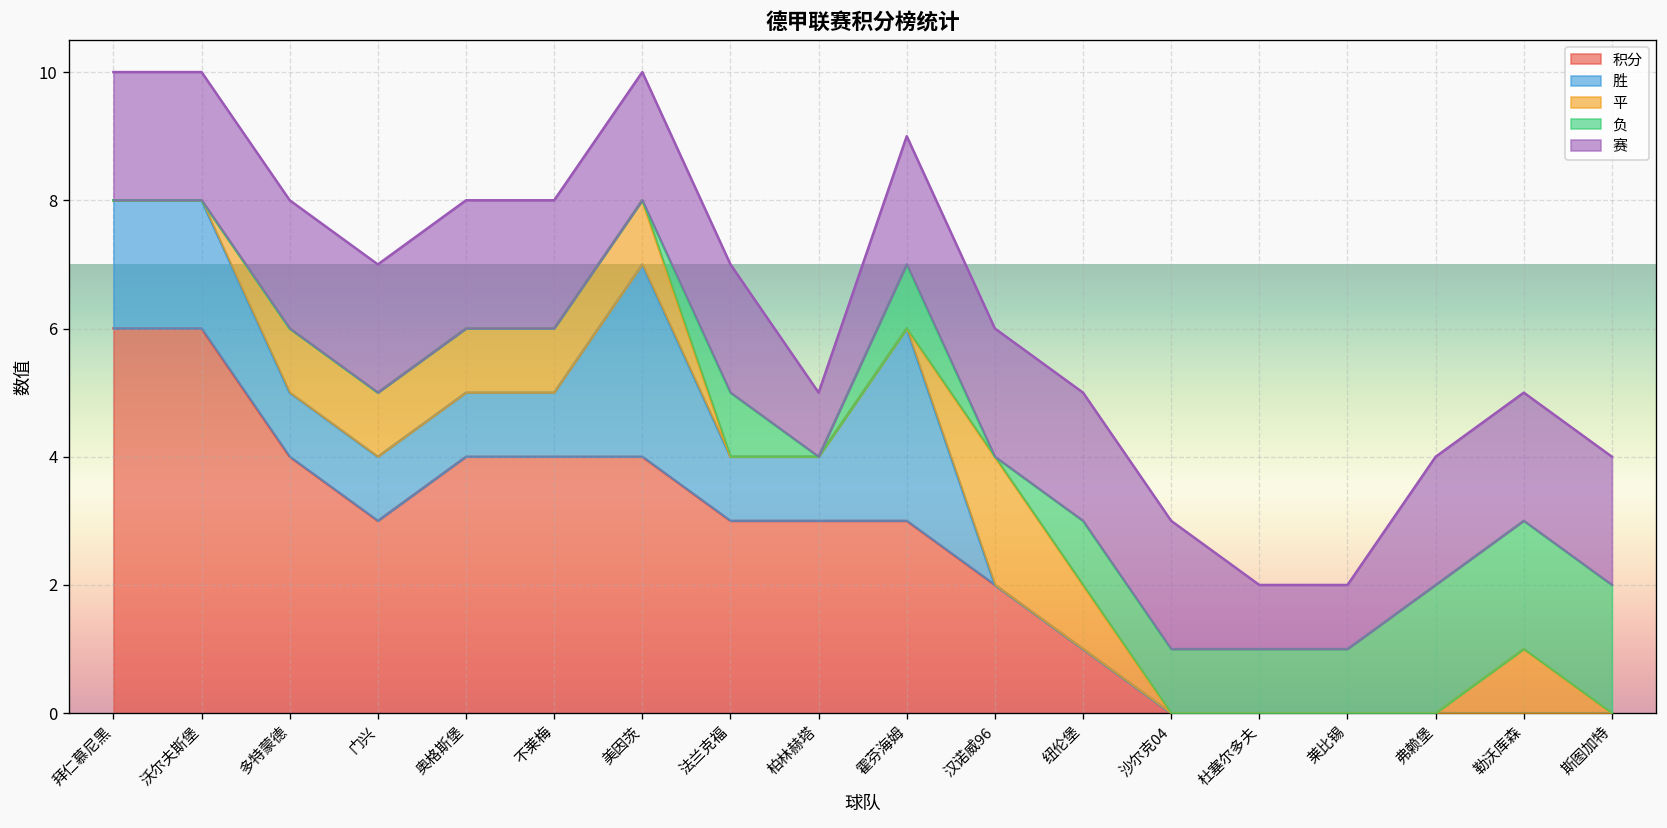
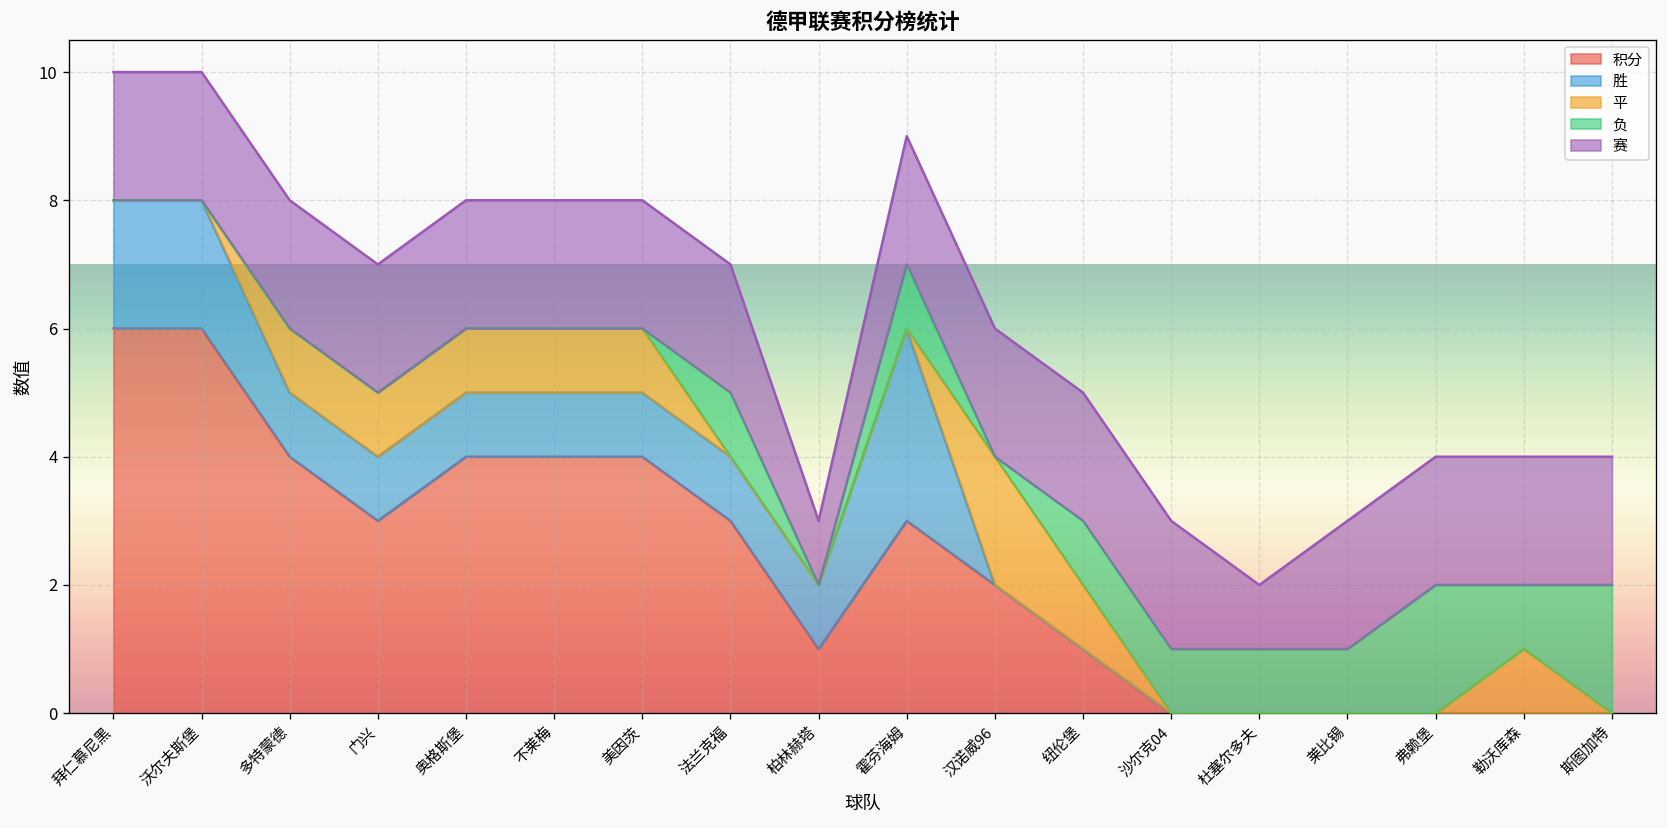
  {
    "积分": {
      "拜仁慕尼黑": 6,
      "沃尔夫斯堡": 6,
      "多特蒙德": 4,
      "门兴": 3,
      "奥格斯堡": 4,
      "不莱梅": 4,
      "美因茨": 4,
      "法兰克福": 3,
-     "柏林赫塔": 3,
+     "柏林赫塔": 1,
      "霍芬海姆": 3
    },
    "胜": {
      "多特蒙德": 1,
      "门兴": 1,
      "奥格斯堡": 1,
      "不莱梅": 1,
-     "美因茨": 3
+     "美因茨": 1
    },
    "平": {
      "纽伦堡": 1,
      "勒沃库森": 1
    },
    "负": {
      "法兰克福": 1,
      "霍芬海姆": 1,
      "纽伦堡": 1,
      "沙尔克04": 1,
      "杜塞尔多夫": 1,
      "莱比锡": 1,
      "弗赖堡": 2,
-     "勒沃库森": 2,
+     "勒沃库森": 1,
      "斯图加特": 2
    },
    "赛": {
      "拜仁慕尼黑": 2,
      "沃尔夫斯堡": 2,
      "多特蒙德": 2,
      "门兴": 2,
      "奥格斯堡": 2,
      "不莱梅": 2,
      "美因茨": 2,
      "法兰克福": 2,
      "柏林赫塔": 1,
      "霍芬海姆": 2,
      "汉诺威96": 2,
      "纽伦堡": 2,
      "沙尔克04": 2,
      "杜塞尔多夫": 1,
-     "莱比锡": 1,
+     "莱比锡": 2,
      "弗赖堡": 2,
      "勒沃库森": 2,
      "斯图加特": 2
    }
  }
